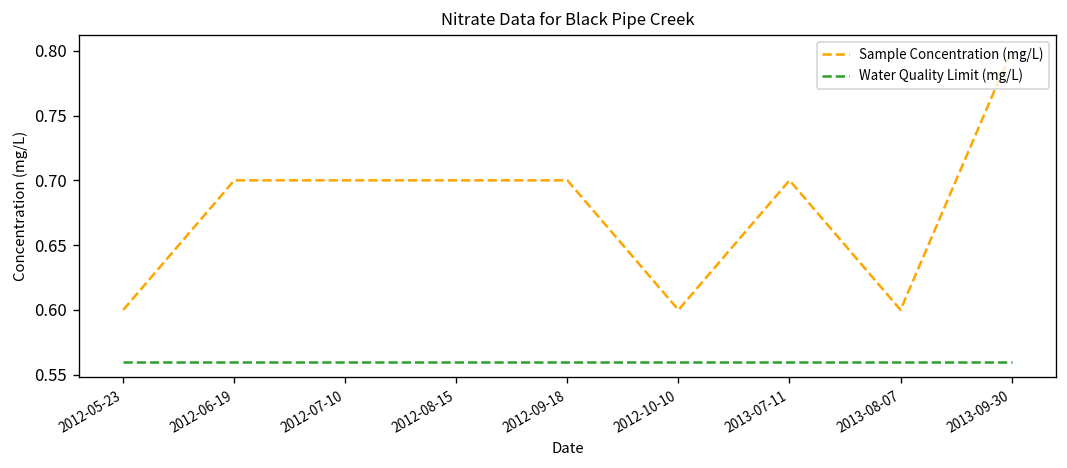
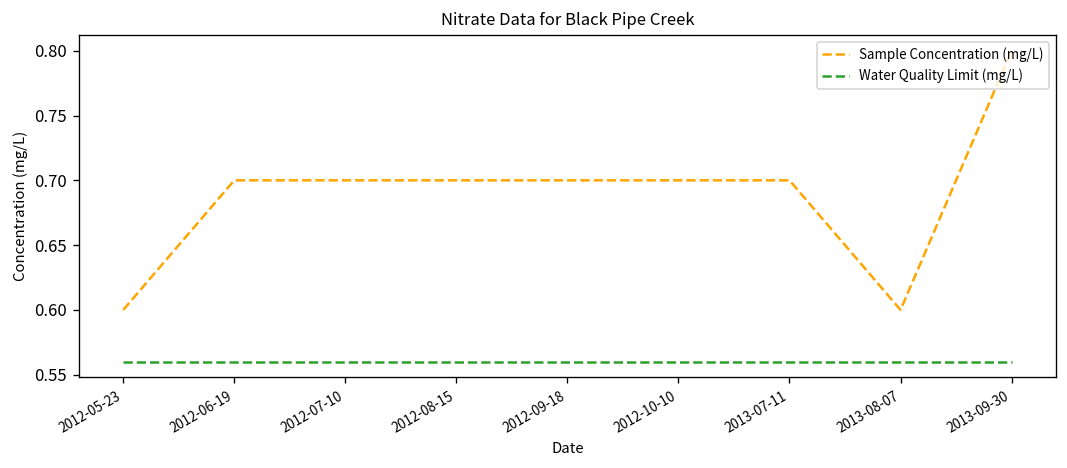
  {
    "Sample Concentration (mg/L)": {
      "2012-05-23": 0.6,
      "2012-06-19": 0.7,
      "2012-07-10": 0.7,
      "2012-08-15": 0.7,
      "2012-09-18": 0.7,
-     "2012-10-10": 0.6,
+     "2012-10-10": 0.7,
      "2013-07-11": 0.7,
      "2013-08-07": 0.6
    },
    "Water Quality Limit (mg/L)": {
      "2012-05-23": 0.560,
      "2012-06-19": 0.560,
      "2012-07-10": 0.560,
      "2012-08-15": 0.560,
      "2012-09-18": 0.560,
      "2012-10-10": 0.560,
      "2013-07-11": 0.560,
      "2013-08-07": 0.560,
      "2013-09-30": 0.560
    }
  }
